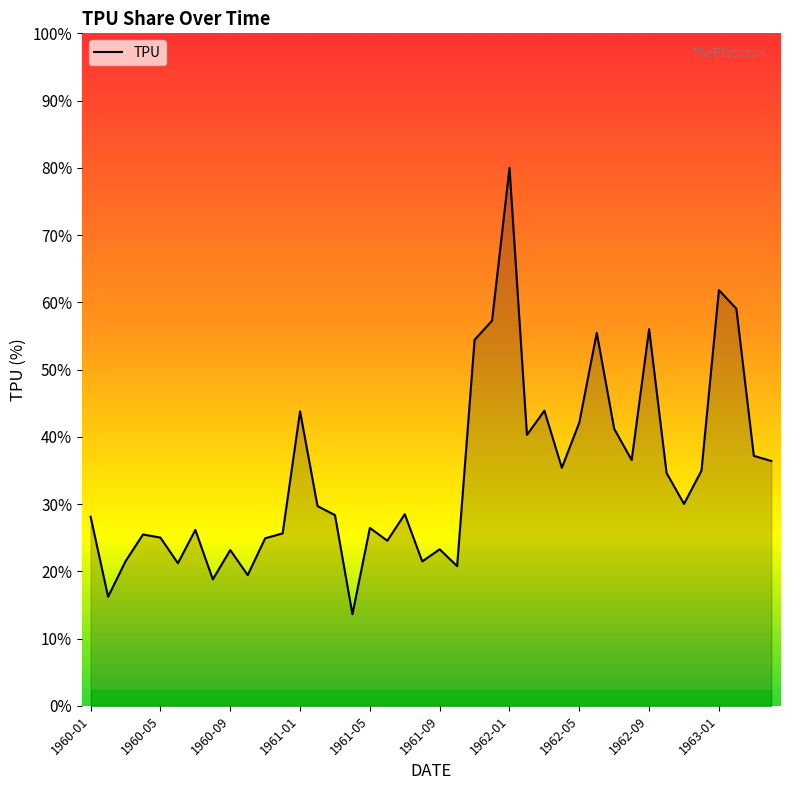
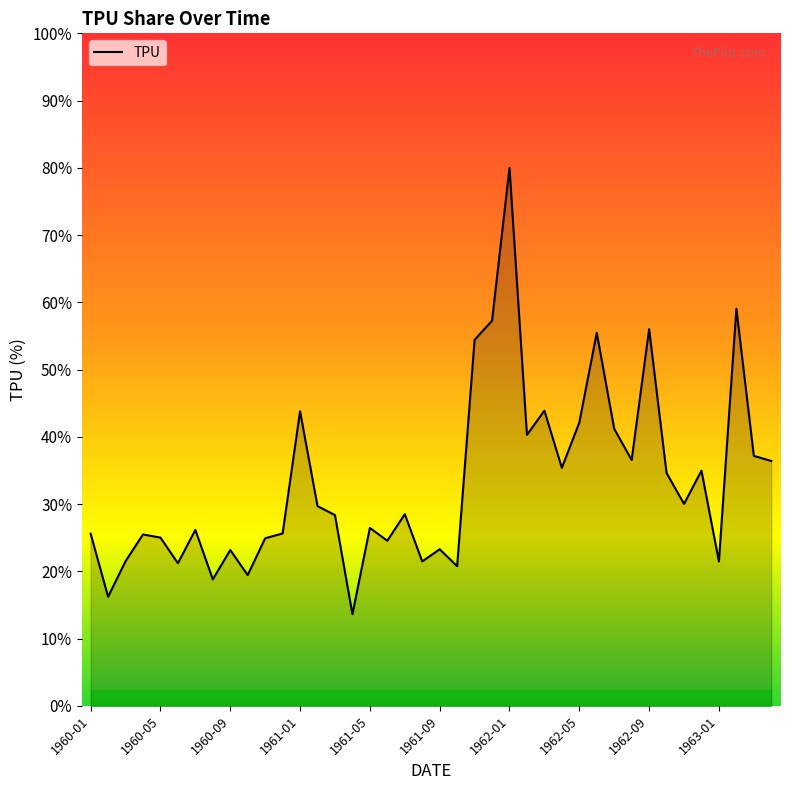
  {
    "TPU": {
-     "1960-01": "28%",
+     "1960-01": "26%",
      "1960-05": "25%",
      "1960-09": "23%",
      "1961-01": "44%",
      "1961-05": "26%",
      "1961-09": "23%",
      "1962-01": "80%",
      "1962-05": "42%",
      "1962-09": "56%",
-     "1963-01": "62%"
+     "1963-01": "21%"
    }
  }
